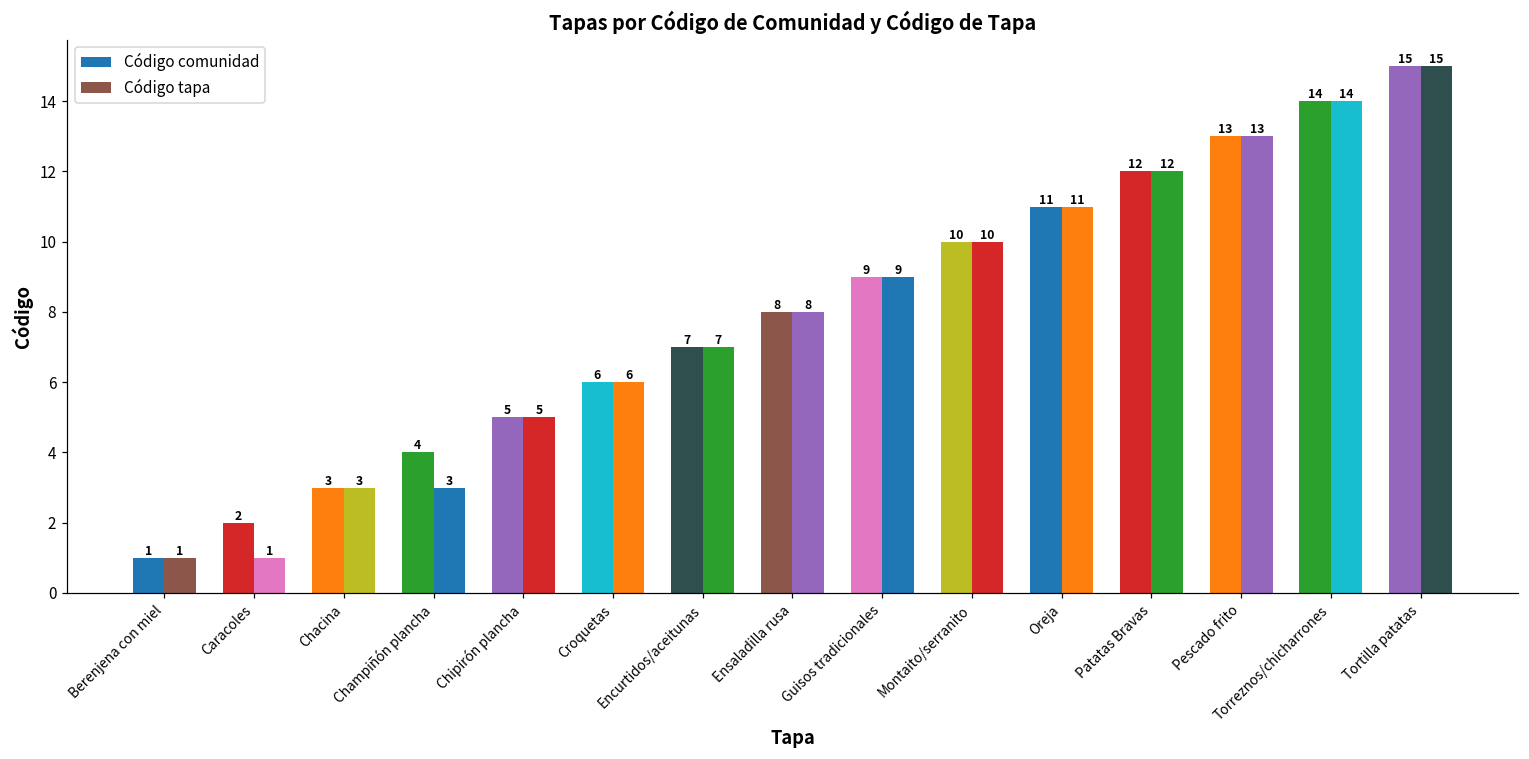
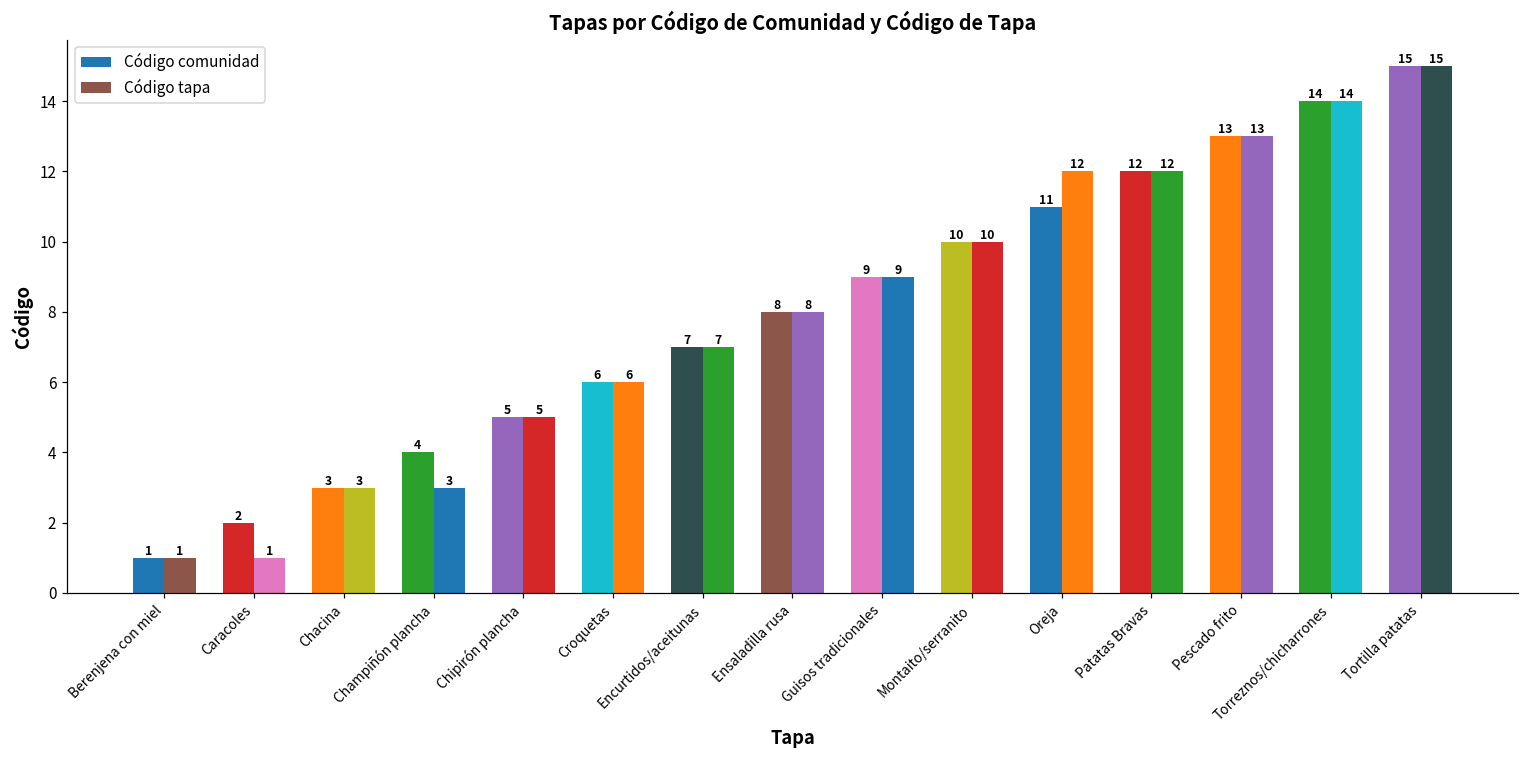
  {
    "Código comunidad": {
      "Berenjena con miel": 1,
      "Caracoles": 2,
      "Chacina": 3,
      "Champiñón plancha": 4,
      "Chipirón plancha": 5,
      "Croquetas": 6,
      "Encurtidos/aceitunas": 7,
      "Ensaladilla rusa": 8,
      "Guisos tradicionales": 9,
      "Montaito/serranito": 10,
      "Oreja": 11,
      "Patatas Bravas": 12,
      "Pescado frito": 13,
      "Torreznos/chicharrones": 14,
      "Tortilla patatas": 15
    },
    "Código tapa": {
      "Berenjena con miel": 1,
      "Caracoles": 1,
      "Chacina": 3,
      "Champiñón plancha": 3,
      "Chipirón plancha": 5,
      "Croquetas": 6,
      "Encurtidos/aceitunas": 7,
      "Ensaladilla rusa": 8,
      "Guisos tradicionales": 9,
      "Montaito/serranito": 10,
-     "Oreja": 11,
+     "Oreja": 12,
      "Patatas Bravas": 12,
      "Pescado frito": 13,
      "Torreznos/chicharrones": 14,
      "Tortilla patatas": 15
    }
  }
